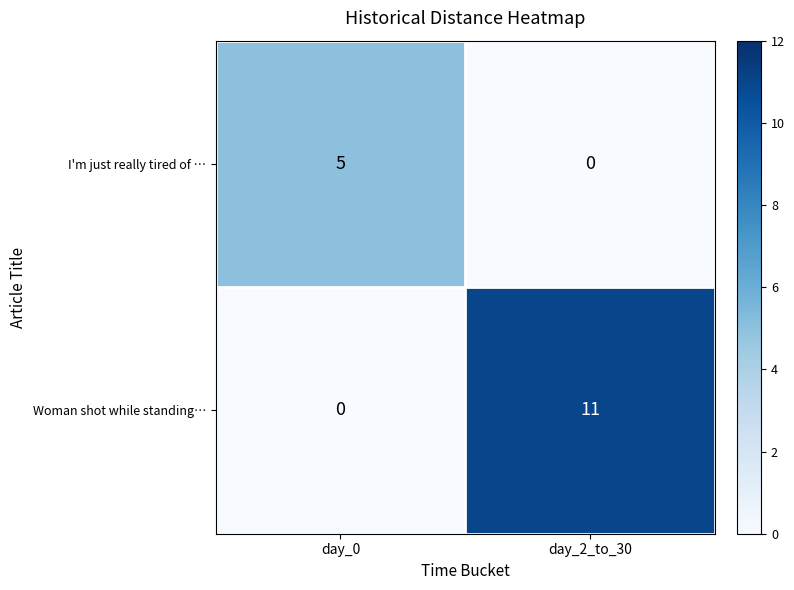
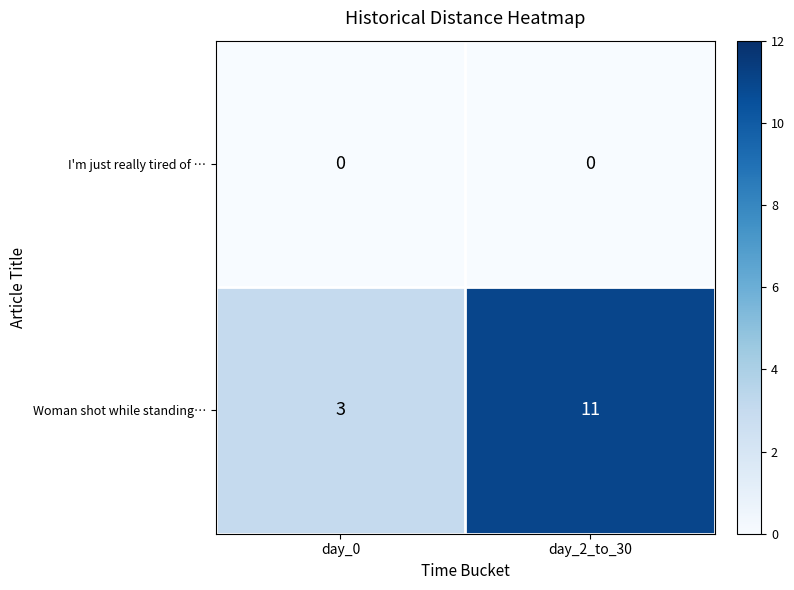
  {
    "I'm just really tired of …": {
-     "day_0": 5,
+     "day_0": 0,
      "day_2_to_30": 0
    },
    "Woman shot while standing…": {
-     "day_0": 0,
+     "day_0": 3,
      "day_2_to_30": 11
    }
  }
